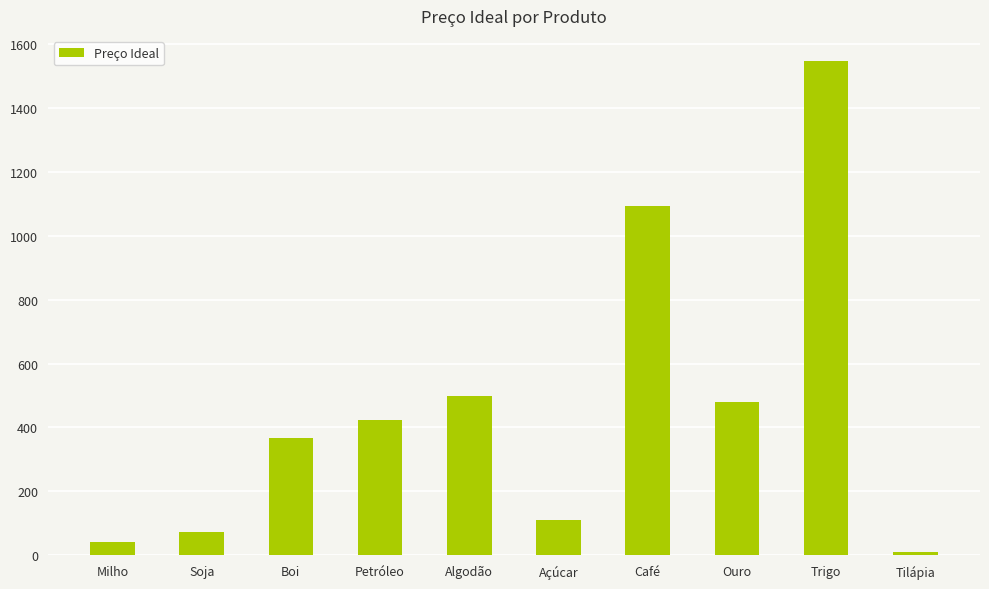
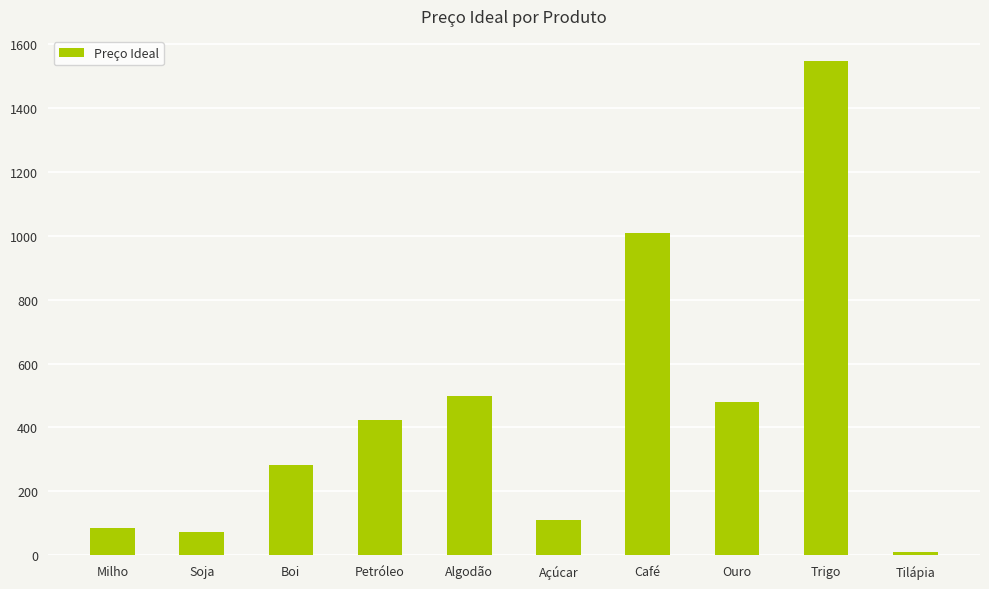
  {
-   "Milho": 40,
+   "Milho": 90,
    "Soja": 70,
-   "Boi": 370,
+   "Boi": 280,
    "Petróleo": 420,
    "Algodão": 500,
    "Açúcar": 110,
-   "Café": 1090,
+   "Café": 1010,
    "Ouro": 480,
    "Trigo": 1550,
    "Tilápia": 10
  }
